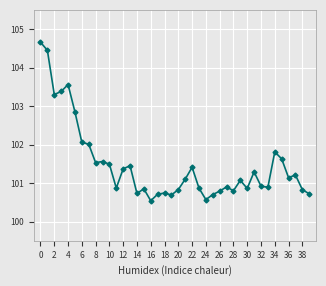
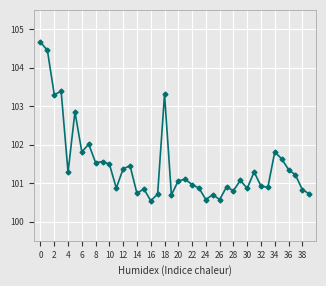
  {
    "0": 104.7,
    "2": 103.3,
-   "4": 103.6,
-   "6": 102.1,
+   "4": 101.3,
+   "6": 101.8,
    "8": 101.5,
    "10": 101.5,
    "12": 101.4,
    "14": 100.7,
    "16": 100.5,
-   "18": 100.7,
-   "20": 100.8,
-   "22": 101.4,
+   "18": 103.3,
+   "20": 101.1,
+   "22": 101.0,
    "24": 100.6,
-   "26": 100.8,
+   "26": 100.6,
    "28": 100.8,
    "30": 100.9,
    "32": 100.9,
    "34": 101.8,
-   "36": 101.1,
+   "36": 101.4,
    "38": 100.8
  }
